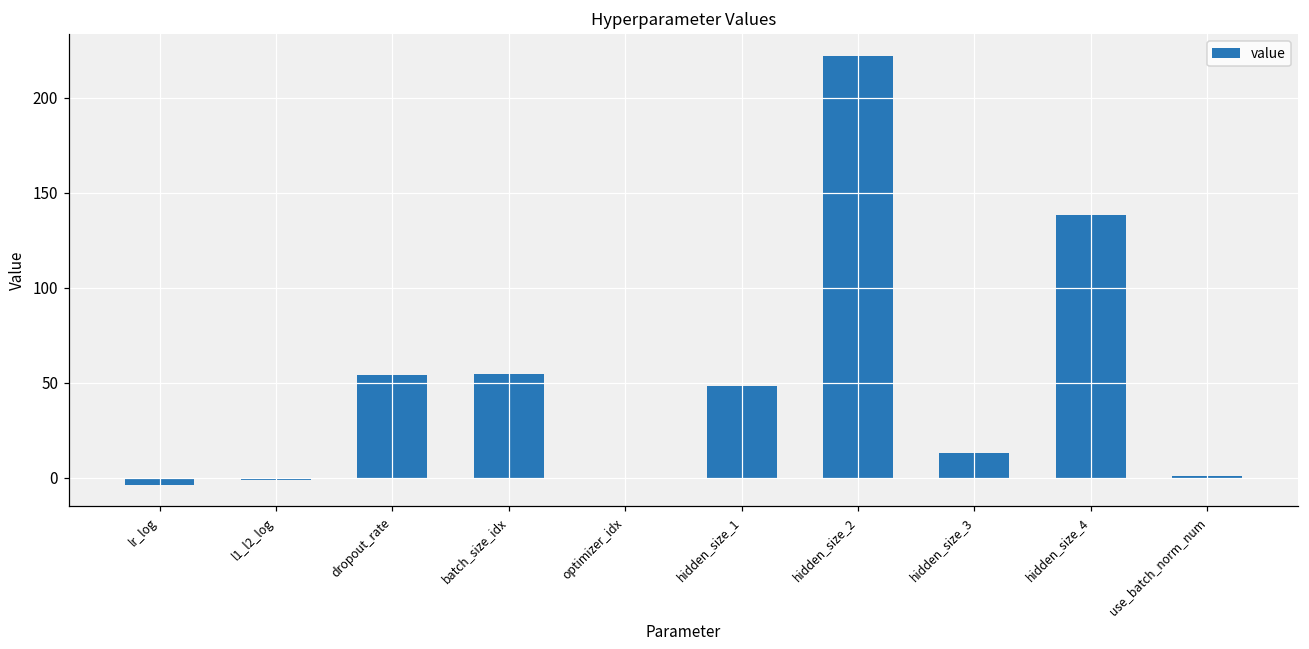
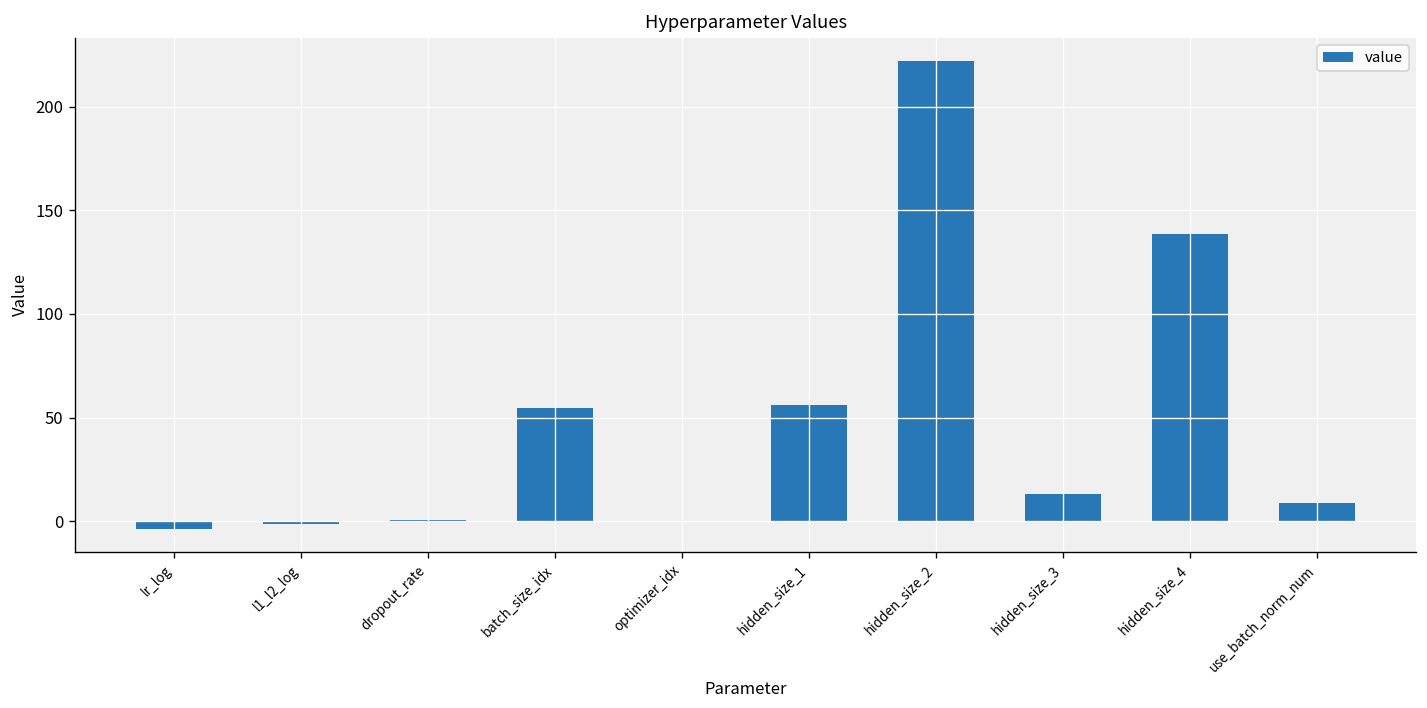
  {
    "lr_log": -4,
-   "dropout_rate": 54,
+   "dropout_rate": 1,
    "batch_size_idx": 55,
    "optimizer_idx": 0,
-   "hidden_size_1": 48,
+   "hidden_size_1": 56,
    "hidden_size_2": 222,
    "hidden_size_3": 13,
    "hidden_size_4": 139,
-   "use_batch_norm_num": 1
+   "use_batch_norm_num": 9
  }
